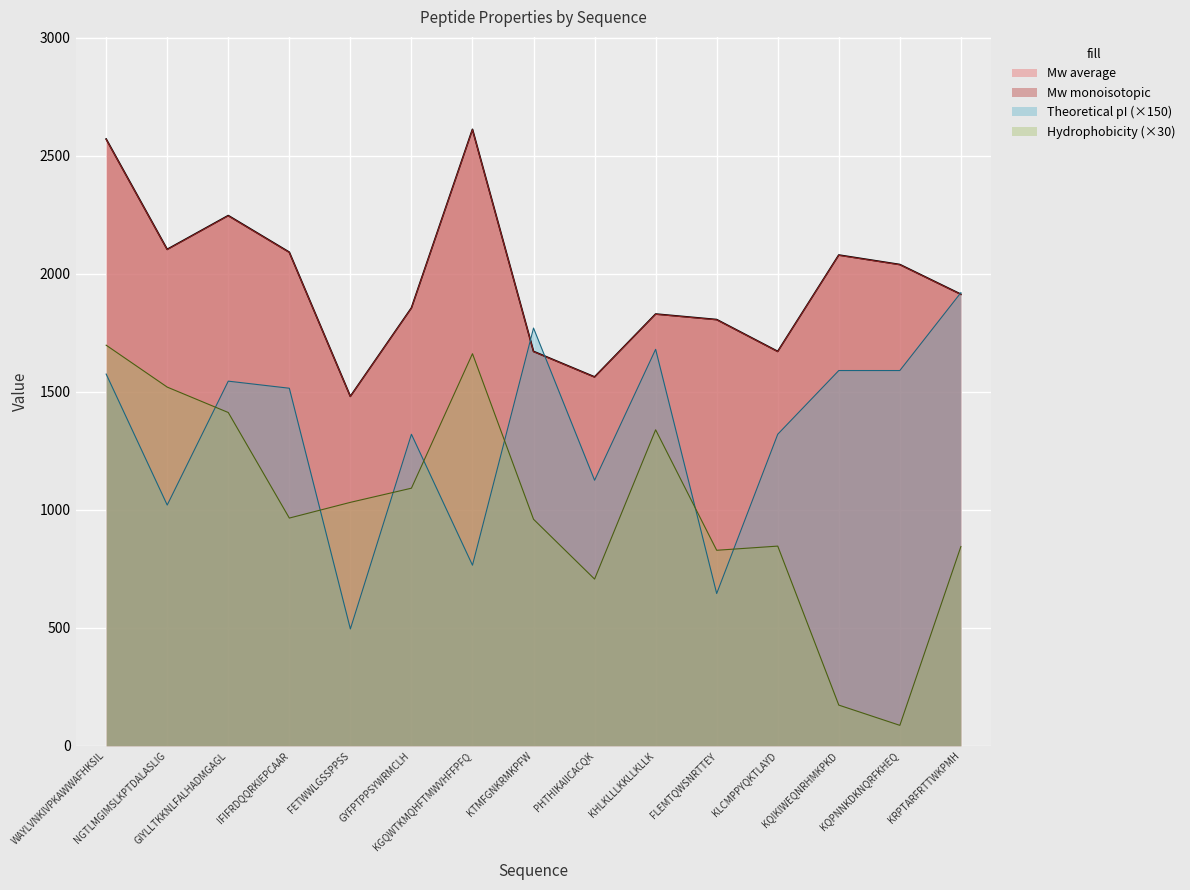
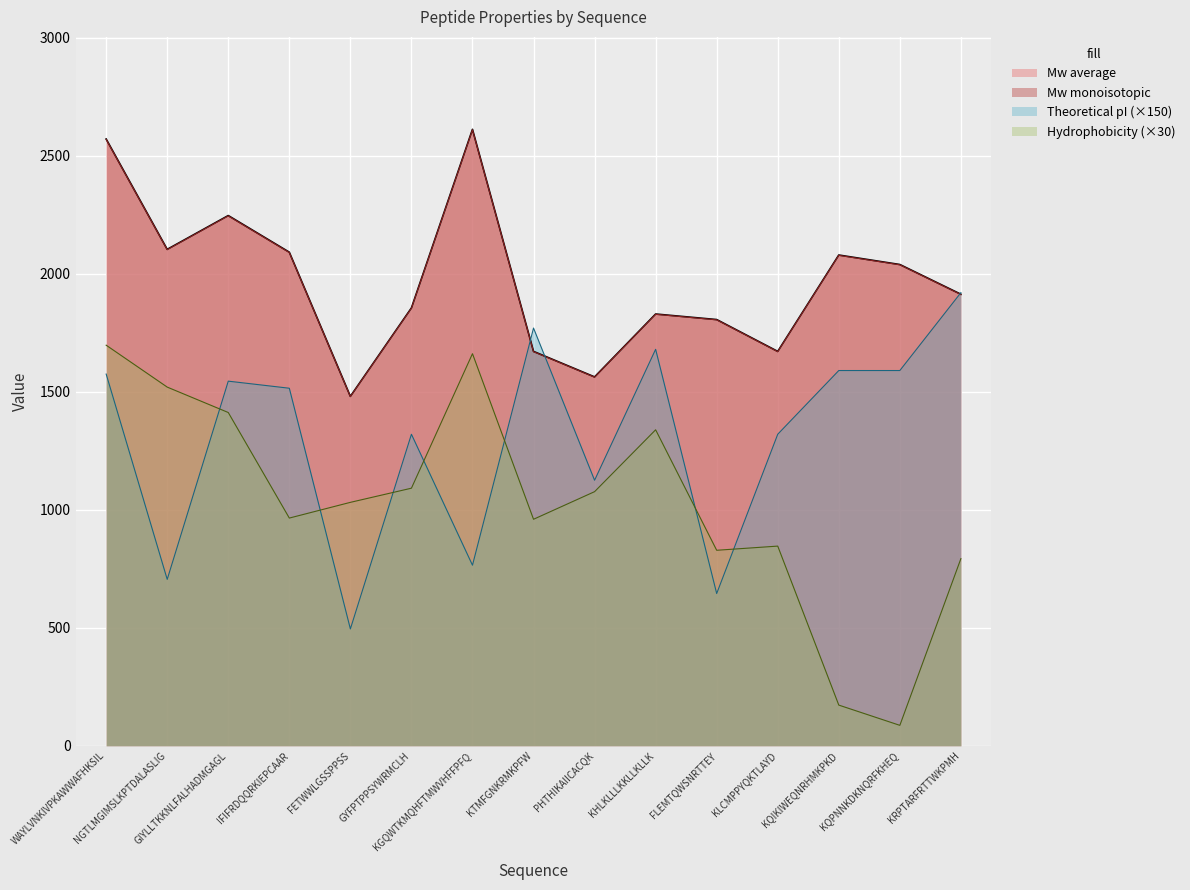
  {
    "Theoretical pI (×150)": {
      "WAYLVNKIVPKAWWAFHKSIL": 1580,
-     "NGTLMGIMSLKPTDALASLIG": 1020,
+     "NGTLMGIMSLKPTDALASLIG": 710,
      "GIYLLTKKNLFALHADMGAGL": 1550,
      "IFIFRDQQRKIEPCAAR": 1520,
      "FETWWLGSSPPSS": 500,
      "GYFPTPPSYWRMCLH": 1320,
      "KGQWTKMQHFTMWVHFFPFQ": 770,
      "KTMFGNKRMKPFW": 1770,
      "PHTHIKAIICACQK": 1130,
      "KHLKLLLKKLLKLLK": 1680,
      "FLEMTQWSNRTTEY": 650,
      "KLCMPPYQKTLAYD": 1320,
      "KQIKIWEQNRHMKPKD": 1590,
      "KQPNNKDKNQRFKHEQ": 1590
    },
    "Hydrophobicity (×30)": {
      "WAYLVNKIVPKAWWAFHKSIL": 1700,
      "NGTLMGIMSLKPTDALASLIG": 1520,
      "GIYLLTKKNLFALHADMGAGL": 1410,
      "IFIFRDQQRKIEPCAAR": 960,
      "FETWWLGSSPPSS": 1030,
      "GYFPTPPSYWRMCLH": 1090,
      "KGQWTKMQHFTMWVHFFPFQ": 1660,
      "KTMFGNKRMKPFW": 960,
-     "PHTHIKAIICACQK": 710,
+     "PHTHIKAIICACQK": 1080,
      "KHLKLLLKKLLKLLK": 1340,
      "FLEMTQWSNRTTEY": 830,
      "KLCMPPYQKTLAYD": 850,
      "KQIKIWEQNRHMKPKD": 170,
      "KQPNNKDKNQRFKHEQ": 90,
-     "KRPTARFRTTWKPMH": 840
+     "KRPTARFRTTWKPMH": 790
    }
  }
